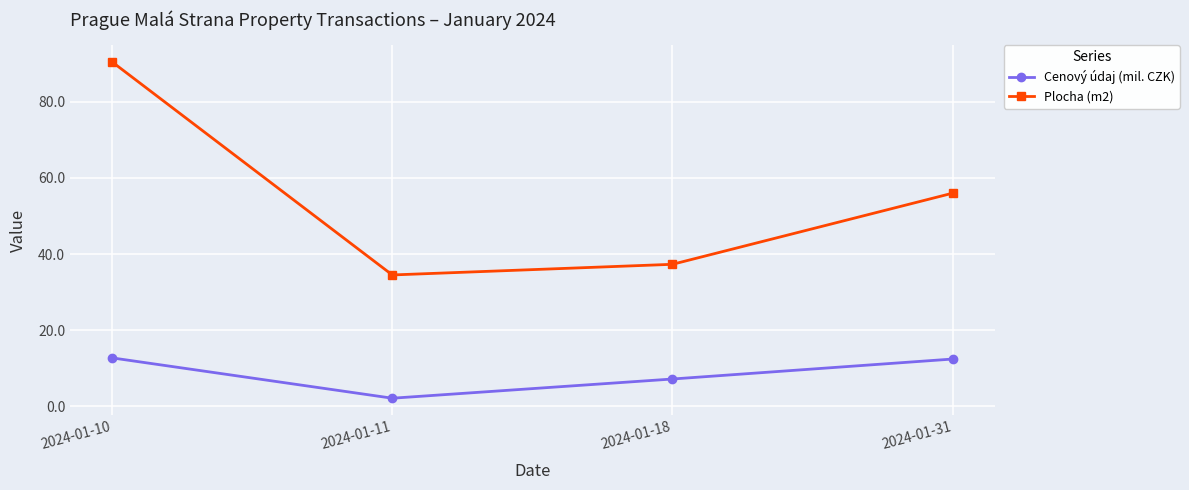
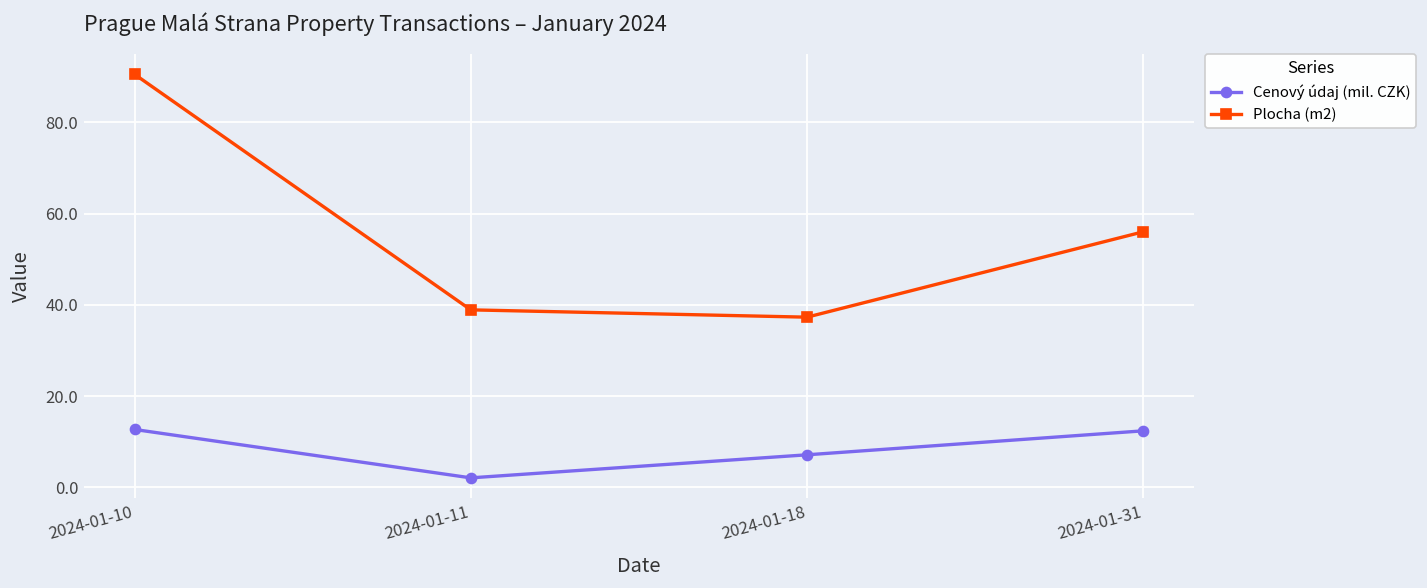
  {
    "Cenový údaj (mil. CZK)": {
      "2024-01-10": 13,
      "2024-01-11": 2,
      "2024-01-18": 7,
      "2024-01-31": 12
    },
    "Plocha (m2)": {
      "2024-01-10": 91,
-     "2024-01-11": 35,
+     "2024-01-11": 39,
      "2024-01-18": 37,
      "2024-01-31": 56
    }
  }
